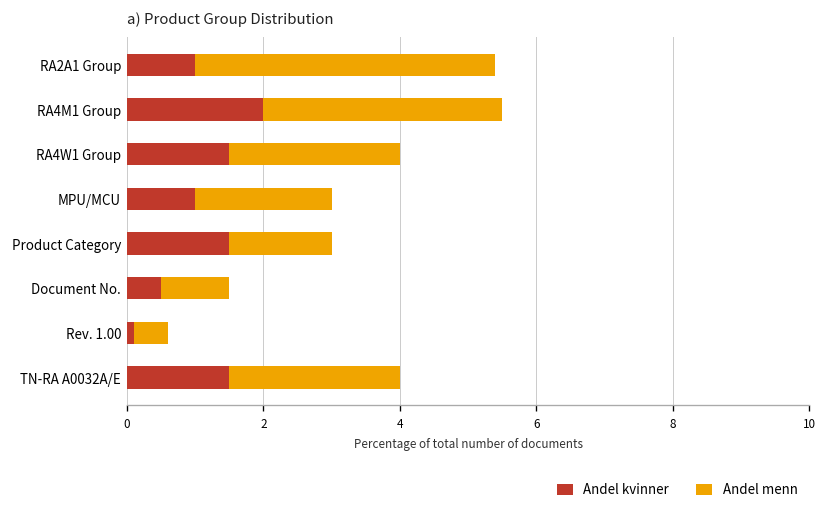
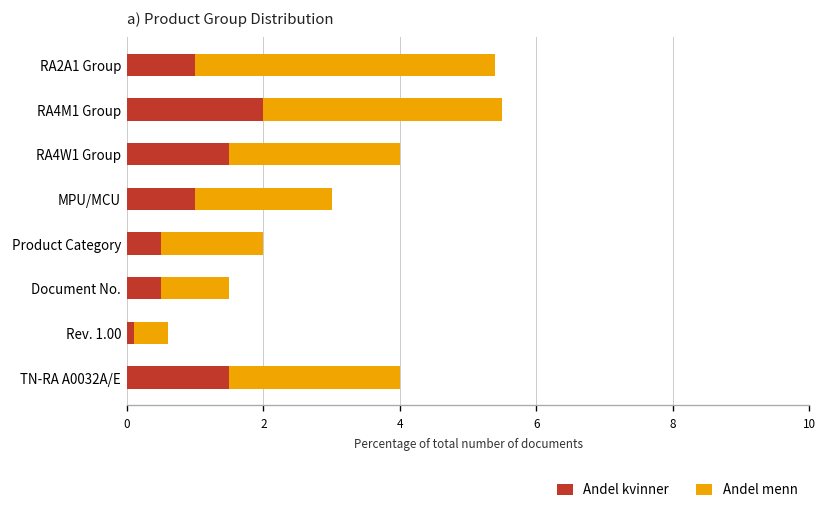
  {
    "Andel kvinner": {
      "RA2A1 Group": 1.0,
      "RA4M1 Group": 2.0,
      "RA4W1 Group": 1.5,
      "MPU/MCU": 1.0,
-     "Product Category": 1.5,
+     "Product Category": 0.5,
      "Document No.": 0.5,
      "Rev. 1.00": 0.1,
      "TN-RA A0032A/E": 1.5
    },
    "Andel menn": {
      "RA2A1 Group": 4.4,
      "RA4M1 Group": 3.5,
      "RA4W1 Group": 2.5,
      "MPU/MCU": 2.0,
      "Product Category": 1.5,
      "Document No.": 1.0,
      "Rev. 1.00": 0.5,
      "TN-RA A0032A/E": 2.5
    }
  }
